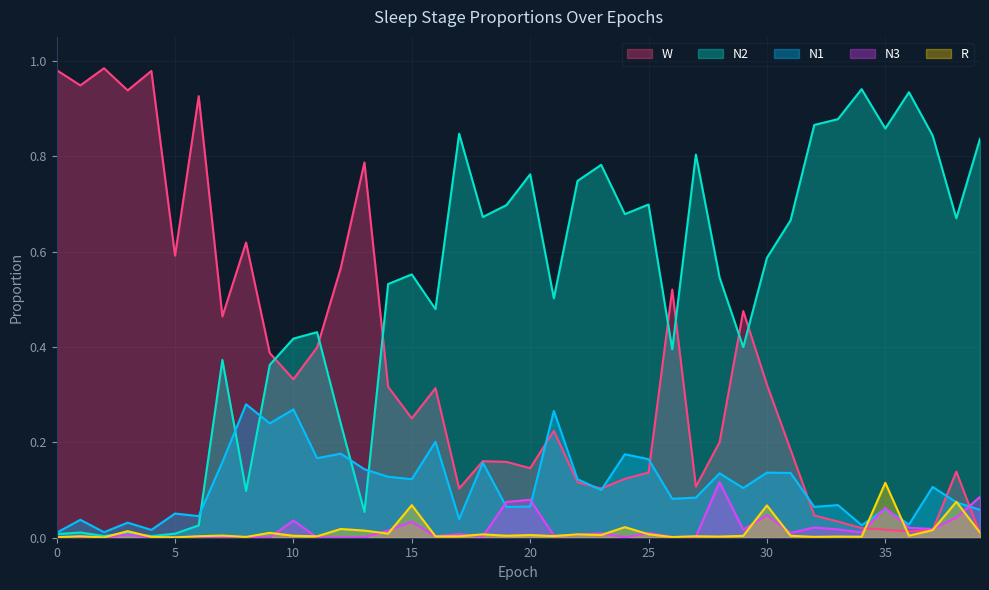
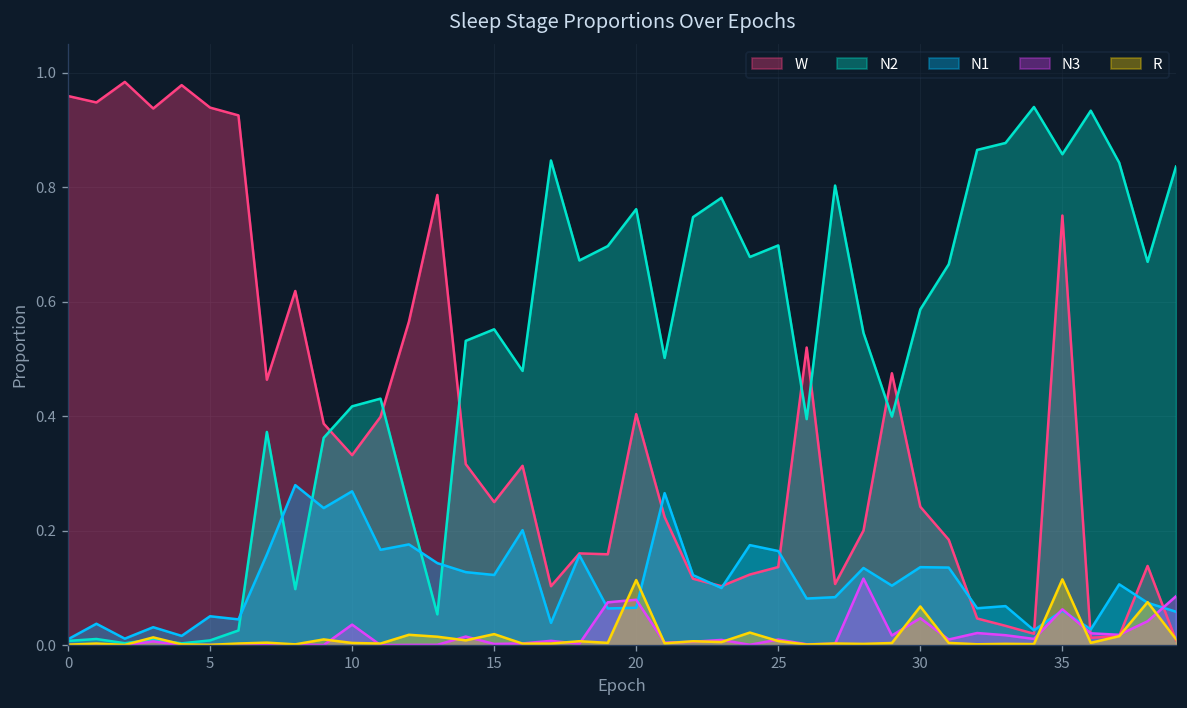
  {
    "W": {
-     "0": 0.98,
-     "5": 0.59,
+     "0": 0.96,
+     "5": 0.94,
      "10": 0.33,
      "15": 0.25,
-     "20": 0.15,
+     "20": 0.40,
      "25": 0.14,
-     "30": 0.32,
-     "35": 0.02
+     "30": 0.24,
+     "35": 0.75
    },
    "N3": {
      "10": 0.04,
-     "15": 0.03,
+     "15": 0.00,
      "20": 0.08,
      "30": 0.05
    },
    "R": {
      "10": 0.00,
-     "15": 0.07,
-     "20": 0.01,
+     "15": 0.02,
+     "20": 0.11,
      "30": 0.07,
      "35": 0.12
    }
  }
